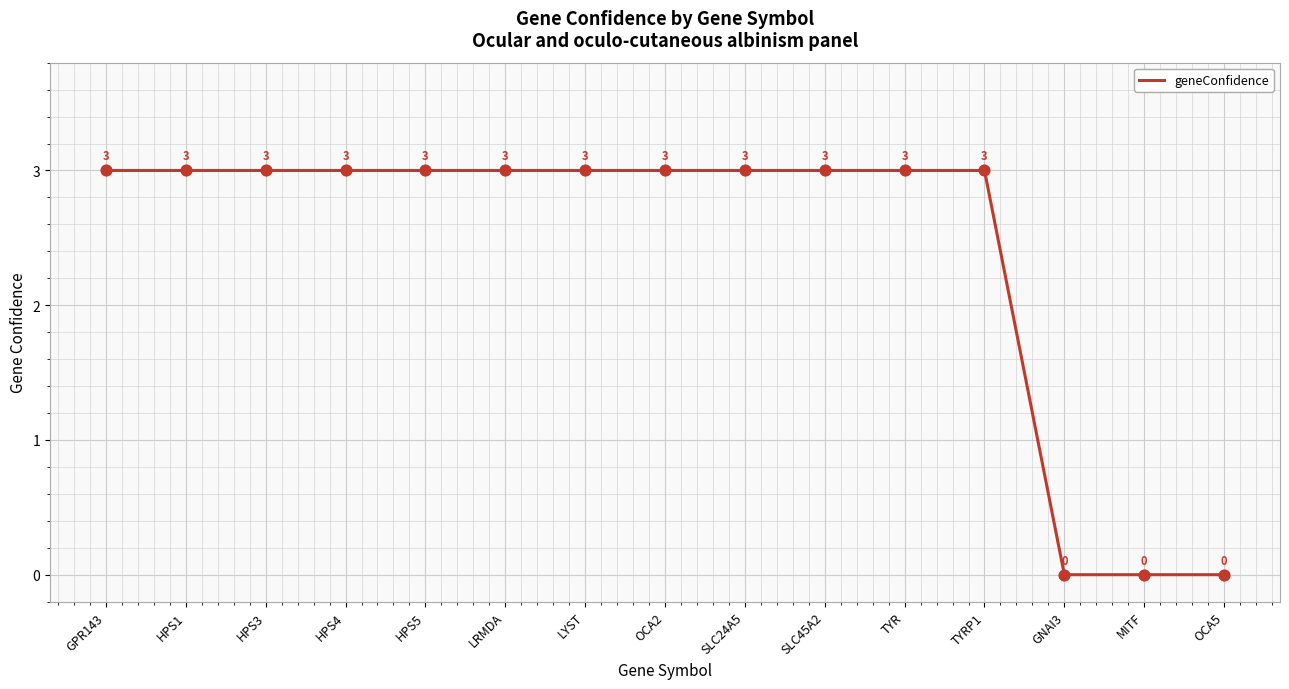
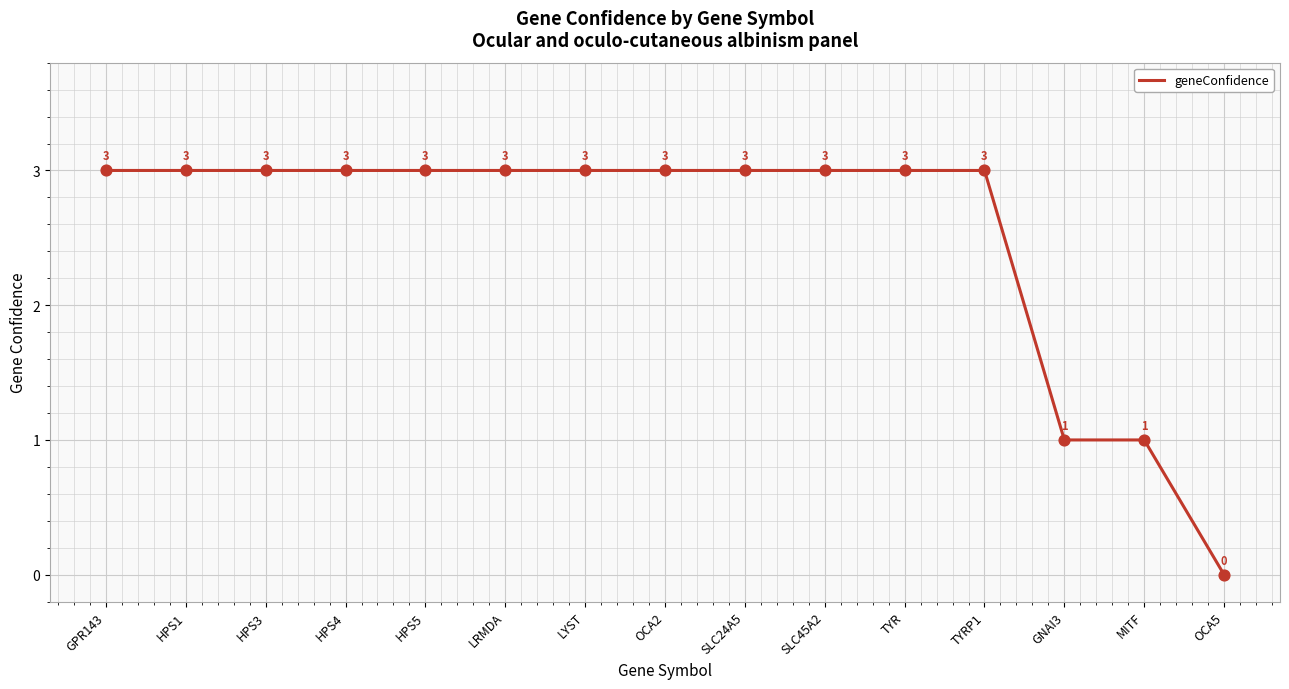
  {
    "GPR143": 3,
    "HPS1": 3,
    "HPS3": 3,
    "HPS4": 3,
    "HPS5": 3,
    "LRMDA": 3,
    "LYST": 3,
    "OCA2": 3,
    "SLC24A5": 3,
    "SLC45A2": 3,
    "TYR": 3,
    "TYRP1": 3,
-   "GNAI3": 0,
-   "MITF": 0,
+   "GNAI3": 1,
+   "MITF": 1,
    "OCA5": 0
  }
